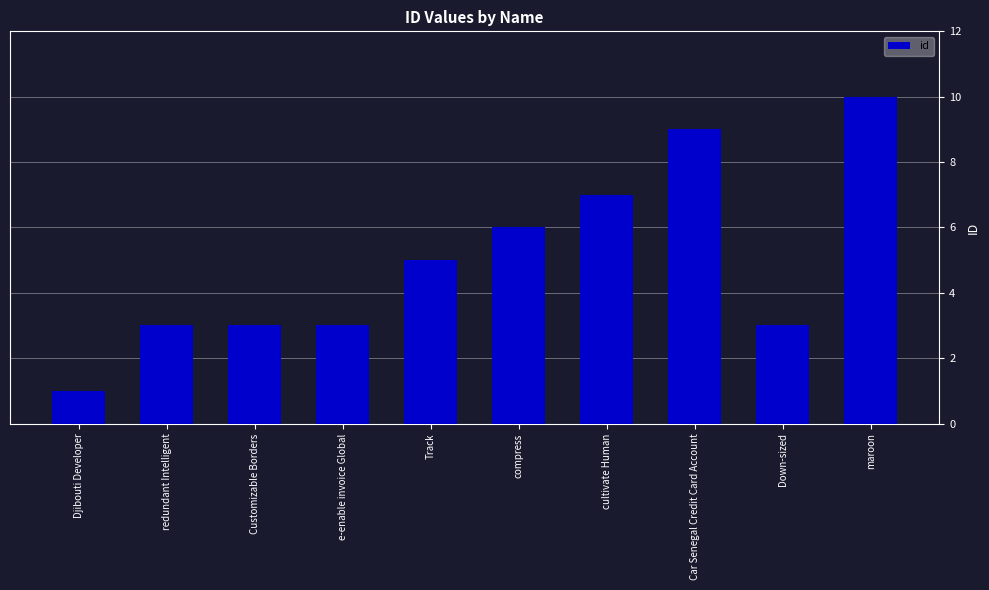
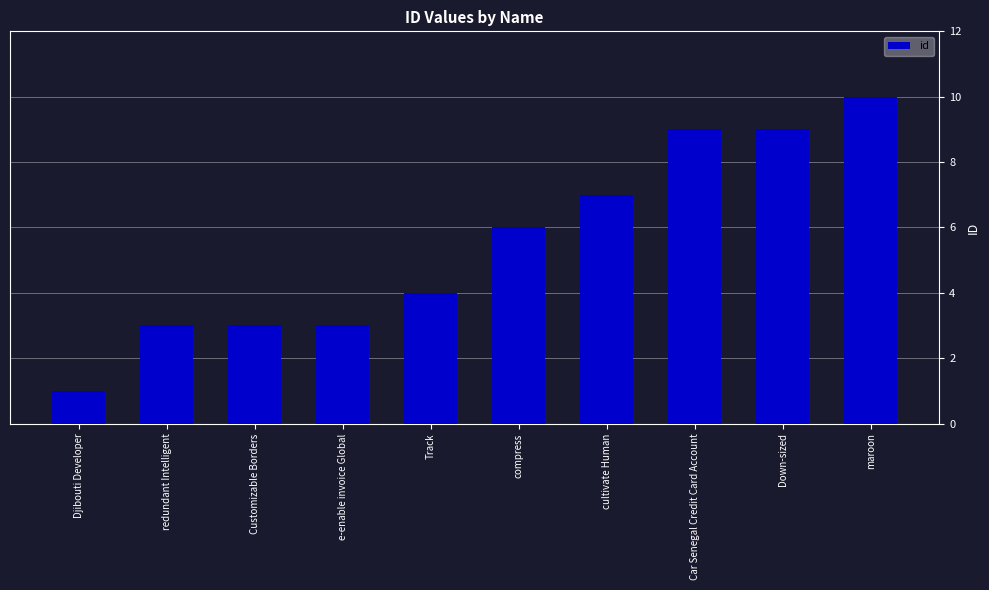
  {
    "Djibouti Developer": 1,
    "redundant Intelligent": 3,
    "Customizable Borders": 3,
    "e-enable invoice Global": 3,
-   "Track": 5,
+   "Track": 4,
    "compress": 6,
    "cultivate Human": 7,
    "Car Senegal Credit Card Account": 9,
-   "Down-sized": 3,
+   "Down-sized": 9,
    "maroon": 10
  }
